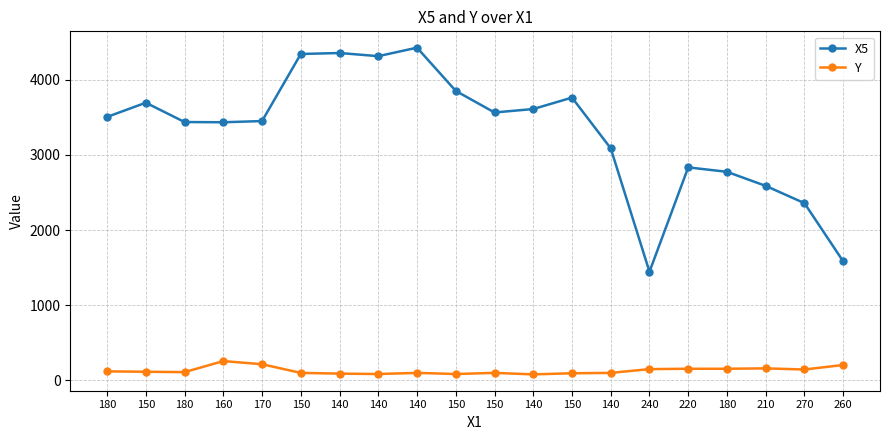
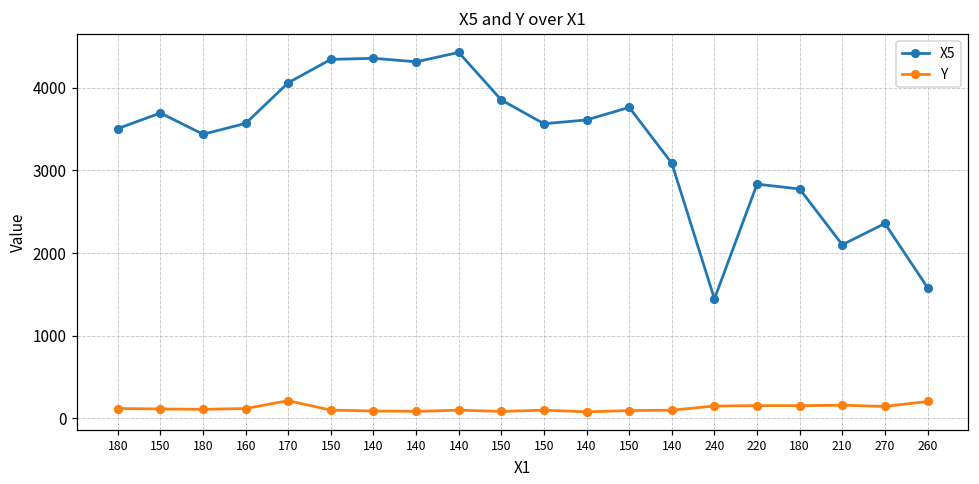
  {
    "X5": {
-     "160": 3400,
-     "170": 3400,
+     "160": 3600,
+     "170": 4100,
      "240": 1400,
      "220": 2800,
-     "210": 2600,
+     "210": 2100,
      "270": 2400,
      "260": 1600
    },
    "Y": {
-     "160": 300,
+     "160": 100,
      "170": 200,
      "240": 200,
      "220": 200,
      "210": 200,
      "270": 100,
      "260": 200
    }
  }
